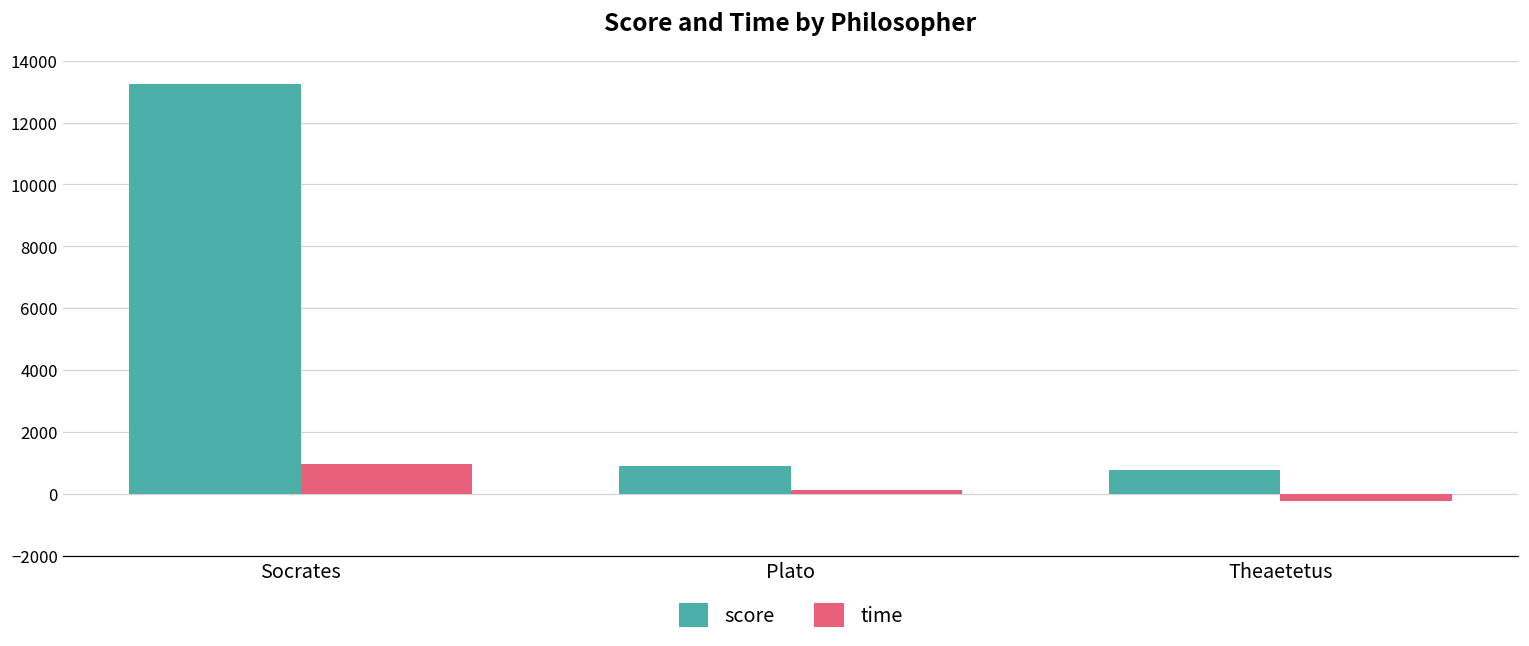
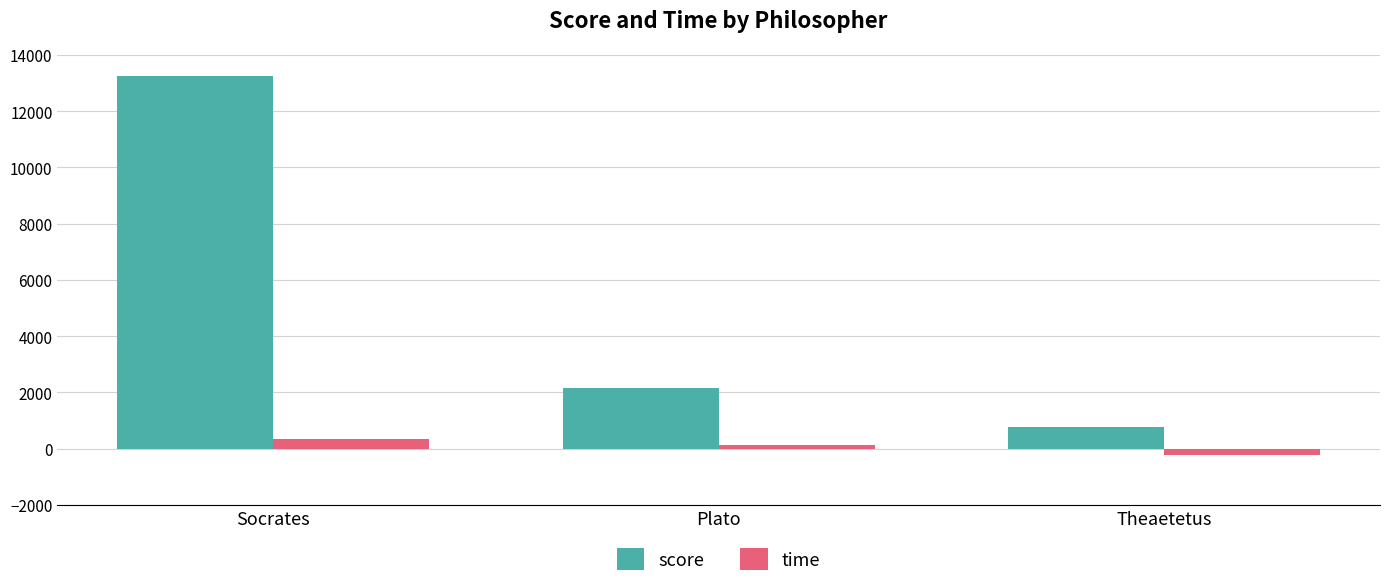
  {
    "score": {
      "Socrates": 13300,
-     "Plato": 900,
+     "Plato": 2200,
      "Theaetetus": 800
    },
    "time": {
-     "Socrates": 1000,
+     "Socrates": 400,
      "Plato": 100,
      "Theaetetus": -200
    }
  }
